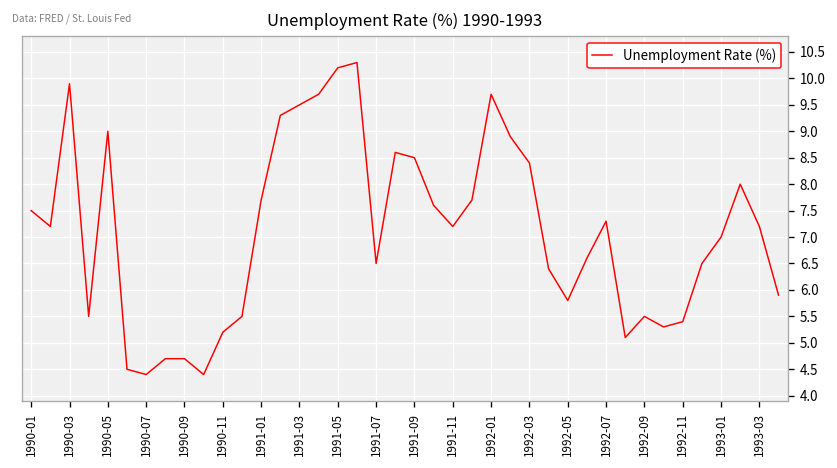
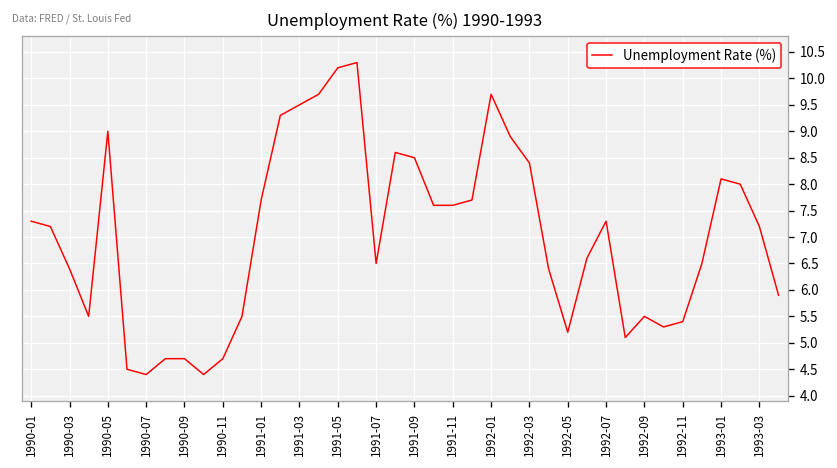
  {
-   "1990-01": 7.5,
-   "1990-03": 9.9,
+   "1990-01": 7.3,
+   "1990-03": 6.4,
    "1990-05": 9.0,
    "1990-07": 4.4,
    "1990-09": 4.7,
-   "1990-11": 5.2,
+   "1990-11": 4.7,
    "1991-01": 7.7,
    "1991-03": 9.5,
    "1991-05": 10.2,
    "1991-07": 6.5,
    "1991-09": 8.5,
-   "1991-11": 7.2,
+   "1991-11": 7.6,
    "1992-01": 9.7,
    "1992-03": 8.4,
-   "1992-05": 5.8,
+   "1992-05": 5.2,
    "1992-07": 7.3,
    "1992-09": 5.5,
    "1992-11": 5.4,
-   "1993-01": 7.0,
+   "1993-01": 8.1,
    "1993-03": 7.2
  }
